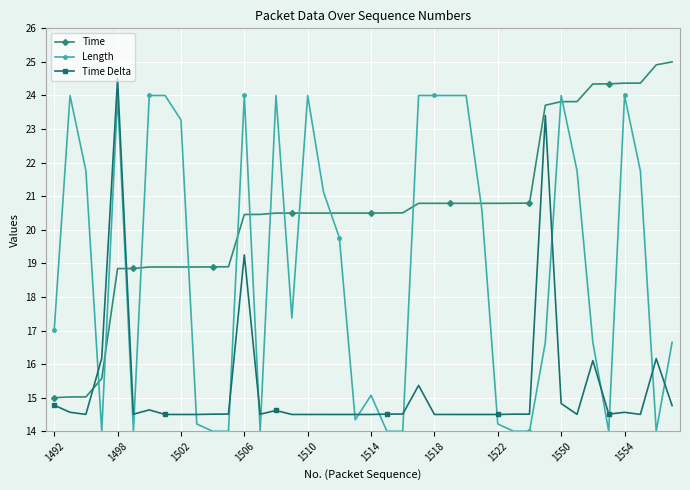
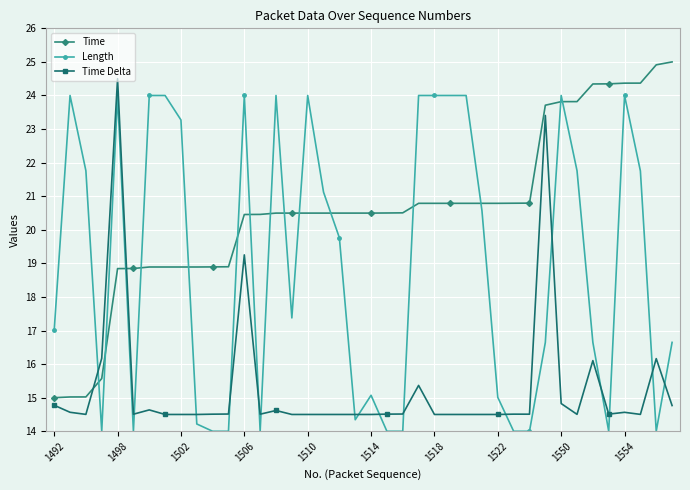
  {
    "Length": {
      "1492": 17.0,
      "1498": 24.0,
      "1502": 23.3,
      "1506": 24.0,
      "1510": 24.0,
      "1514": 15.1,
      "1518": 24.0,
-     "1522": 14.2,
+     "1522": 15.0,
      "1550": 24.0,
      "1554": 24.0
    }
  }
